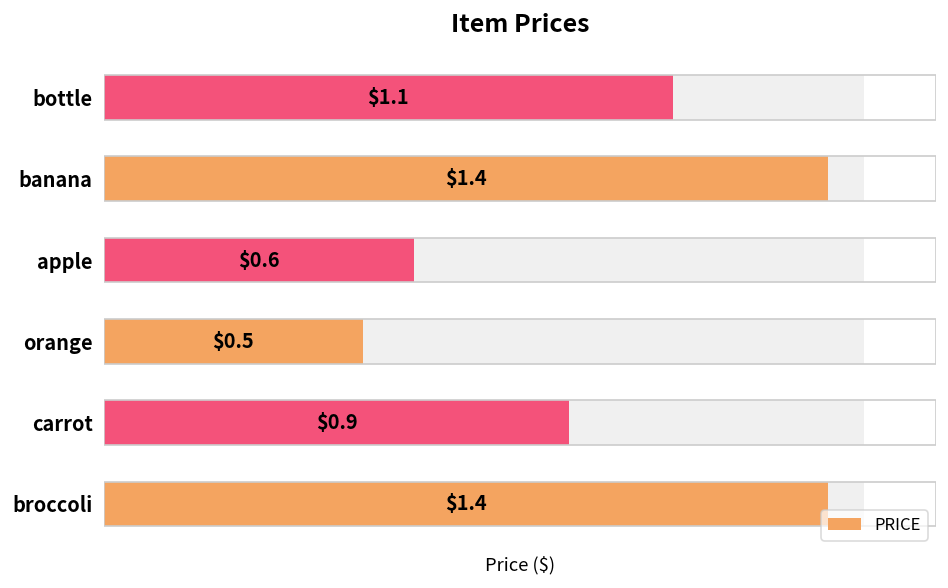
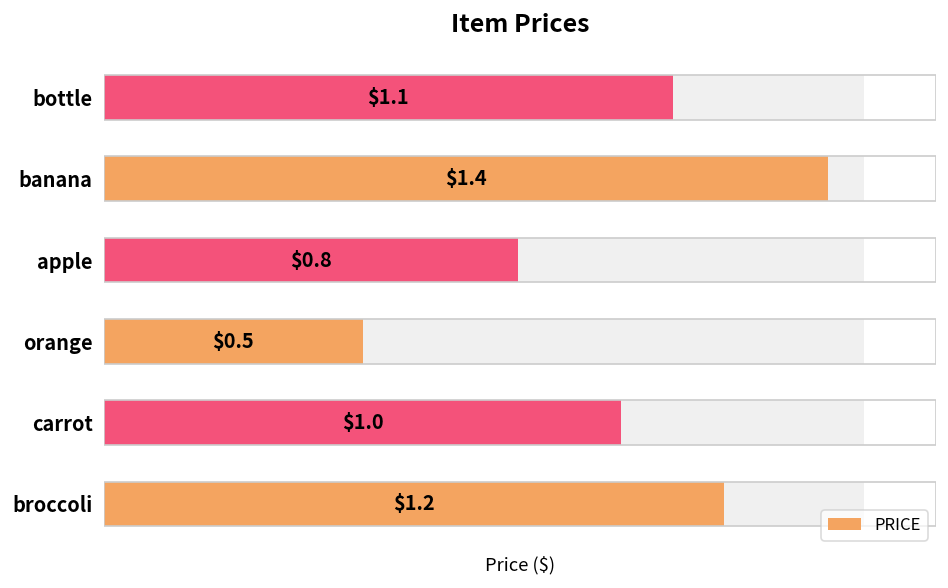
  {
    "PRICE": {
-     "apple": "$0.6",
-     "carrot": "$0.9",
-     "broccoli": "$1.4"
+     "apple": "$0.8",
+     "carrot": "$1.0",
+     "broccoli": "$1.2"
    }
  }
